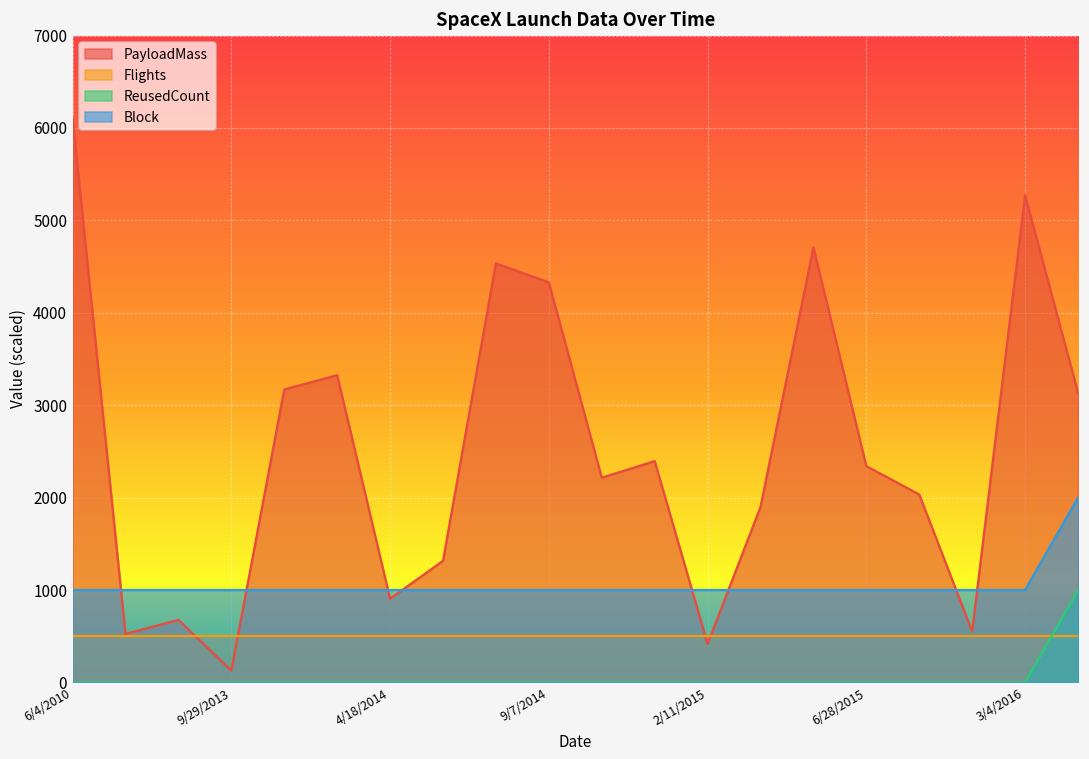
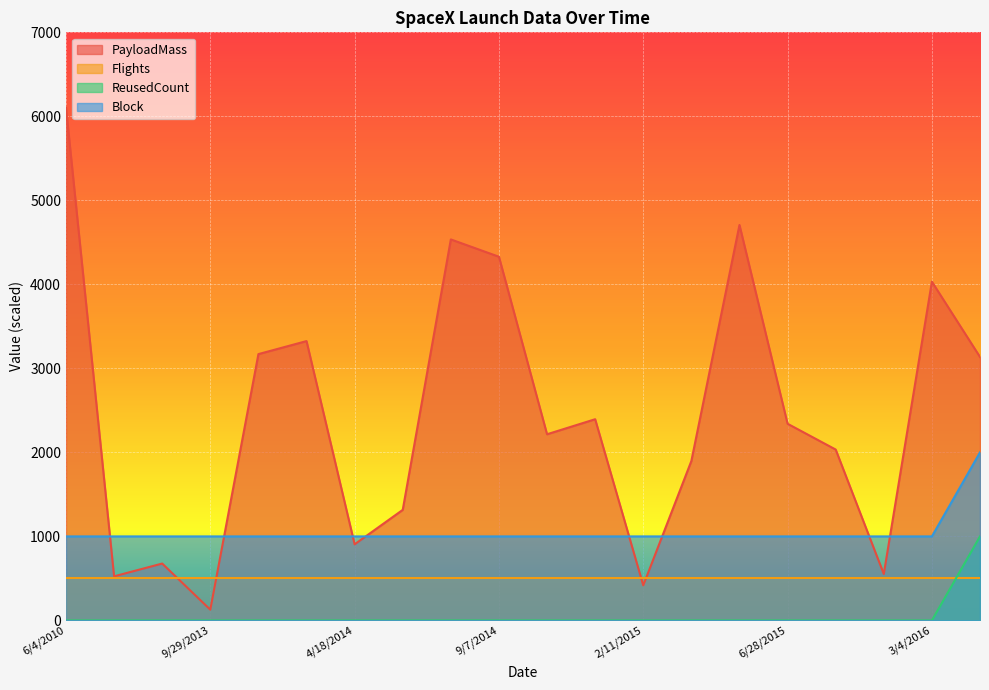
  {
    "PayloadMass": {
      "6/4/2010": 6100,
      "9/29/2013": 100,
      "4/18/2014": 900,
      "9/7/2014": 4300,
      "2/11/2015": 400,
      "6/28/2015": 2300,
-     "3/4/2016": 5300
+     "3/4/2016": 4000
    },
    "Flights": {
      "6/4/2010": 500,
      "9/29/2013": 500,
      "4/18/2014": 500,
      "9/7/2014": 500,
      "2/11/2015": 500,
      "6/28/2015": 500,
      "3/4/2016": 500
    },
    "ReusedCount": {
      "6/4/2010": 0,
      "9/29/2013": 0,
      "4/18/2014": 0,
      "9/7/2014": 0,
      "2/11/2015": 0,
      "6/28/2015": 0,
      "3/4/2016": 0
    },
    "Block": {
      "6/4/2010": 1000,
      "9/29/2013": 1000,
      "4/18/2014": 1000,
      "9/7/2014": 1000,
      "2/11/2015": 1000,
      "6/28/2015": 1000,
      "3/4/2016": 1000
    }
  }
